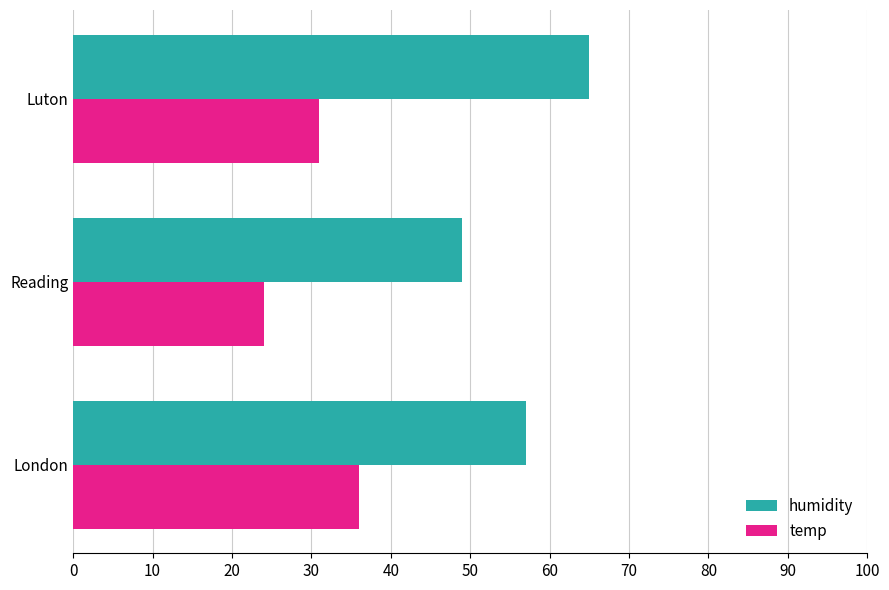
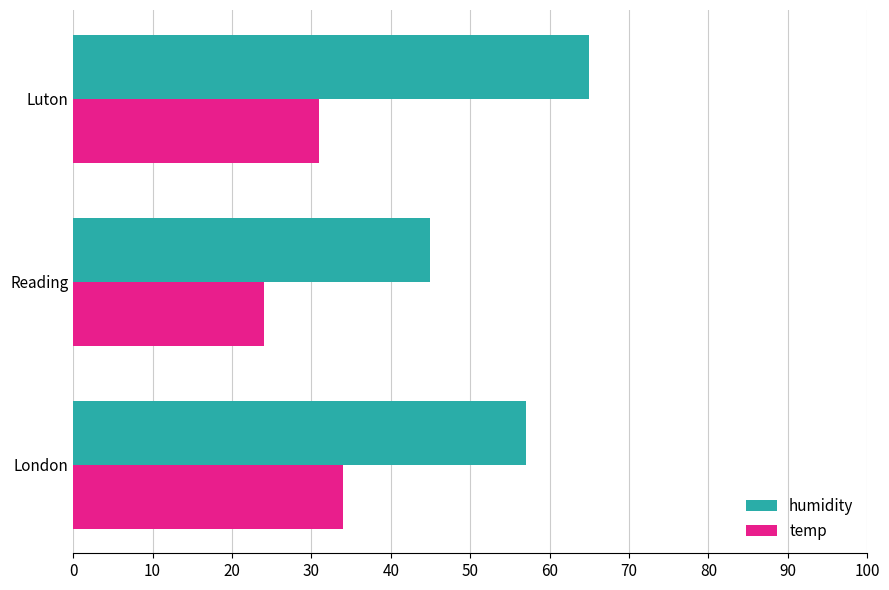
  {
    "humidity": {
      "Luton": 65,
-     "Reading": 49,
+     "Reading": 45,
      "London": 57
    },
    "temp": {
      "Luton": 31,
      "Reading": 24,
-     "London": 36
+     "London": 34
    }
  }
